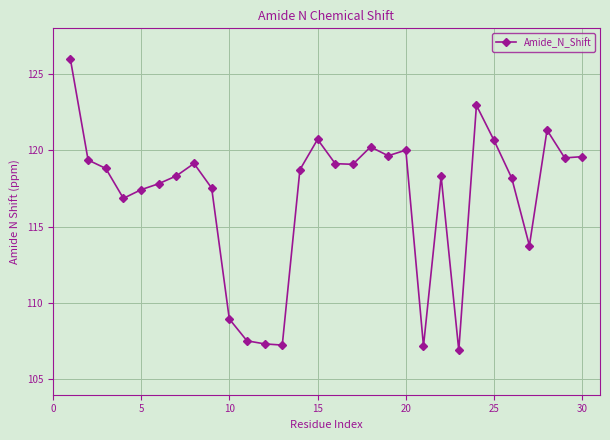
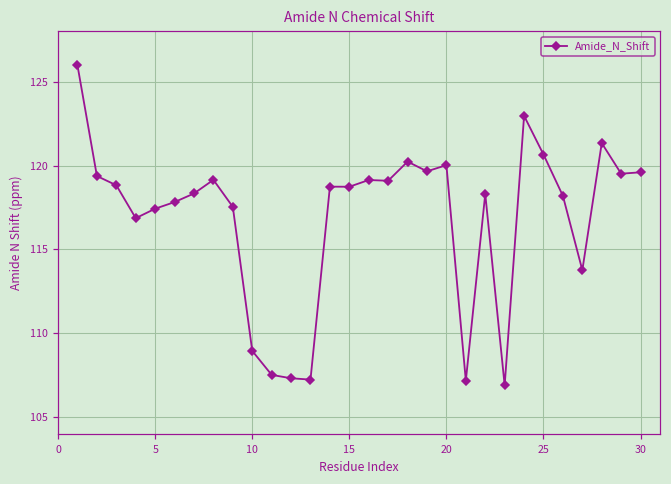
  {
    "5": 117.4,
    "10": 109.0,
-   "15": 120.7,
+   "15": 118.7,
    "20": 120.0,
    "25": 120.7,
    "30": 119.6
  }
